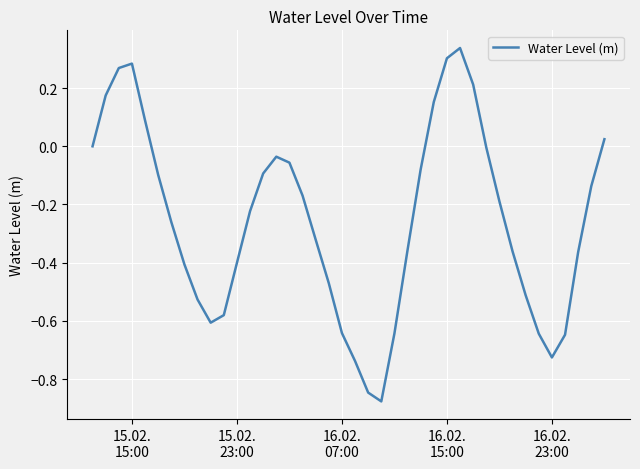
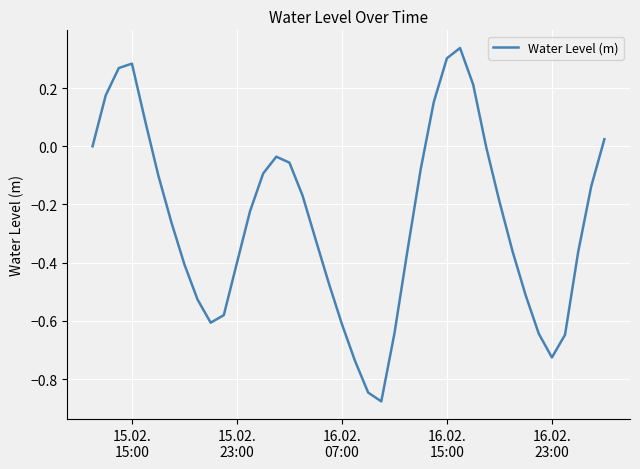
  {
    "15.02. 15:00": 0.28,
    "15.02. 23:00": -0.40,
-   "16.02. 07:00": -0.64,
+   "16.02. 07:00": -0.61,
    "16.02. 15:00": 0.30,
    "16.02. 23:00": -0.73
  }
